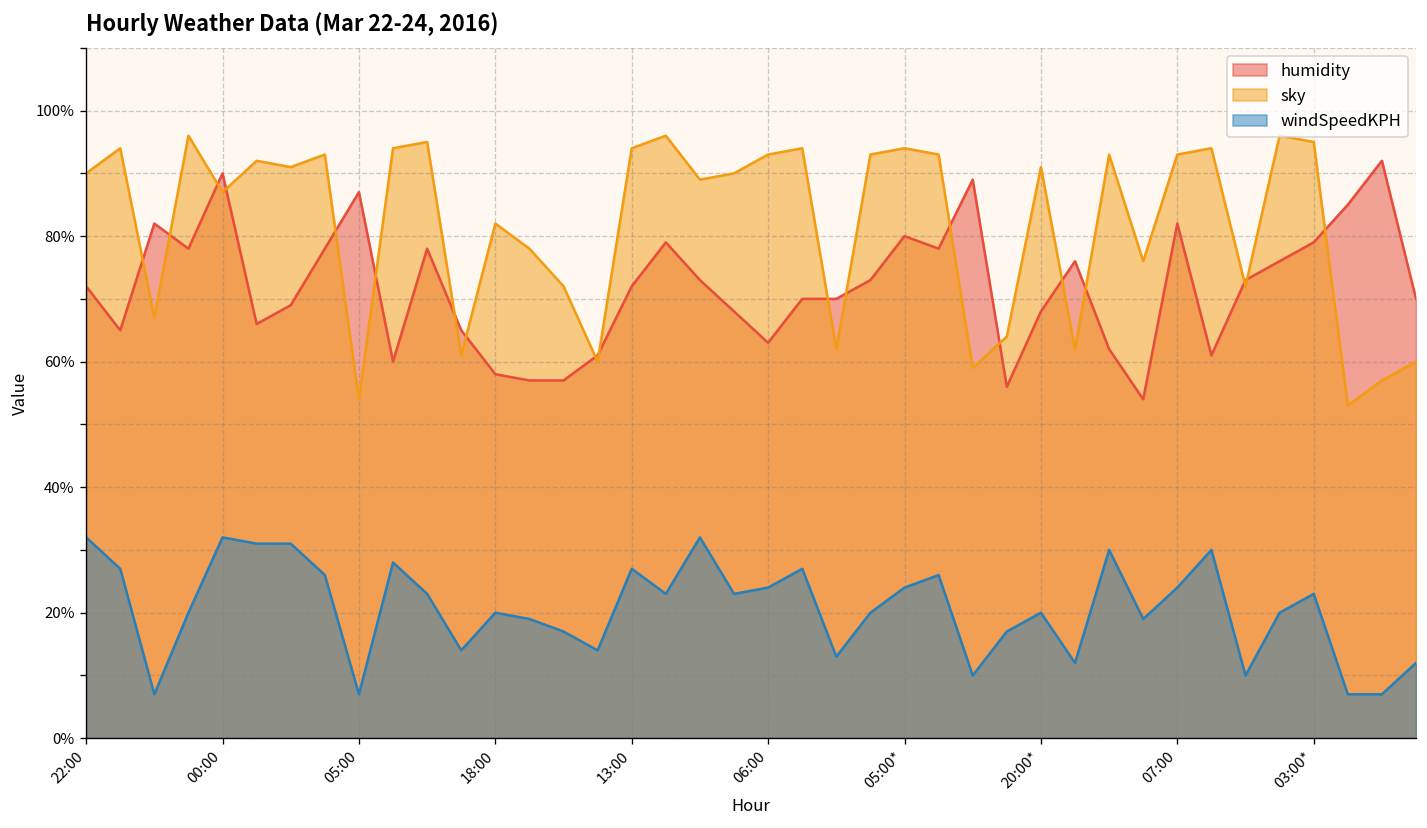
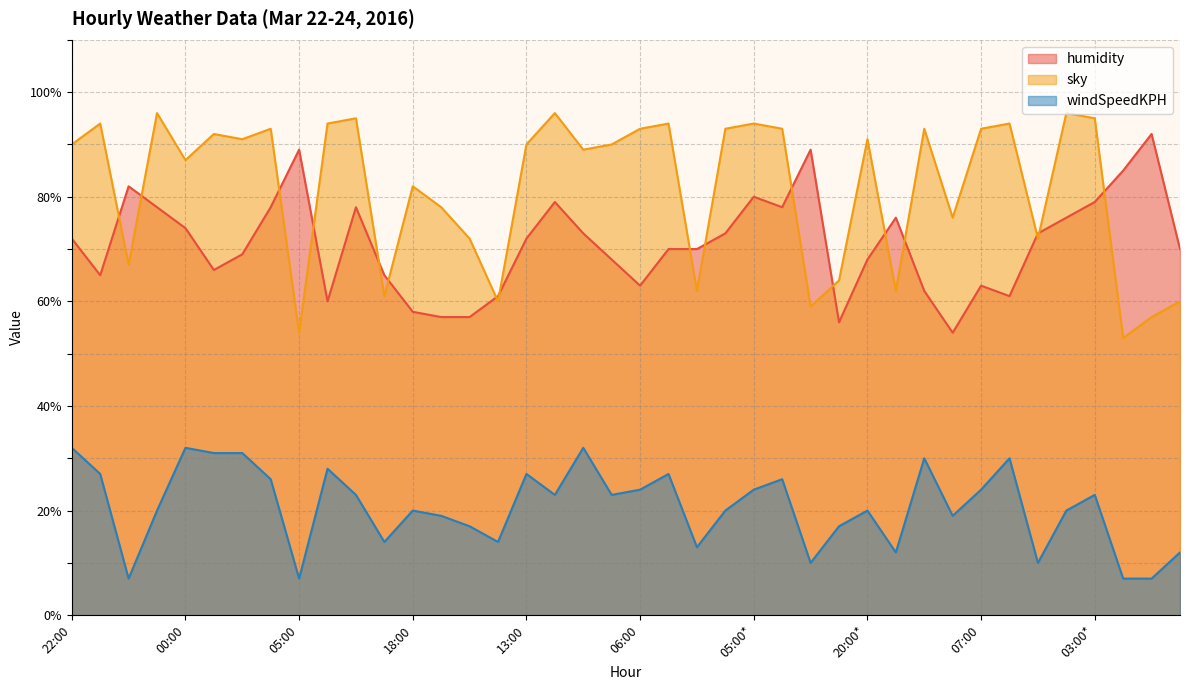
  {
    "humidity": {
      "22:00": "72%",
-     "00:00": "90%",
-     "05:00": "87%",
+     "00:00": "74%",
+     "05:00": "89%",
      "18:00": "58%",
      "13:00": "72%",
      "06:00": "63%",
      "05:00*": "80%",
      "20:00*": "68%",
-     "07:00": "82%",
+     "07:00": "63%",
      "03:00*": "79%"
    },
    "sky": {
      "22:00": "90%",
      "00:00": "87%",
      "05:00": "54%",
      "18:00": "82%",
-     "13:00": "94%",
+     "13:00": "90%",
      "06:00": "93%",
      "05:00*": "94%",
      "20:00*": "91%",
      "07:00": "93%",
      "03:00*": "95%"
    },
    "windSpeedKPH": {
      "22:00": "32%",
      "00:00": "32%",
      "05:00": "7%",
      "18:00": "20%",
      "13:00": "27%",
      "06:00": "24%",
      "05:00*": "24%",
      "20:00*": "20%",
      "07:00": "24%",
      "03:00*": "23%"
    }
  }
